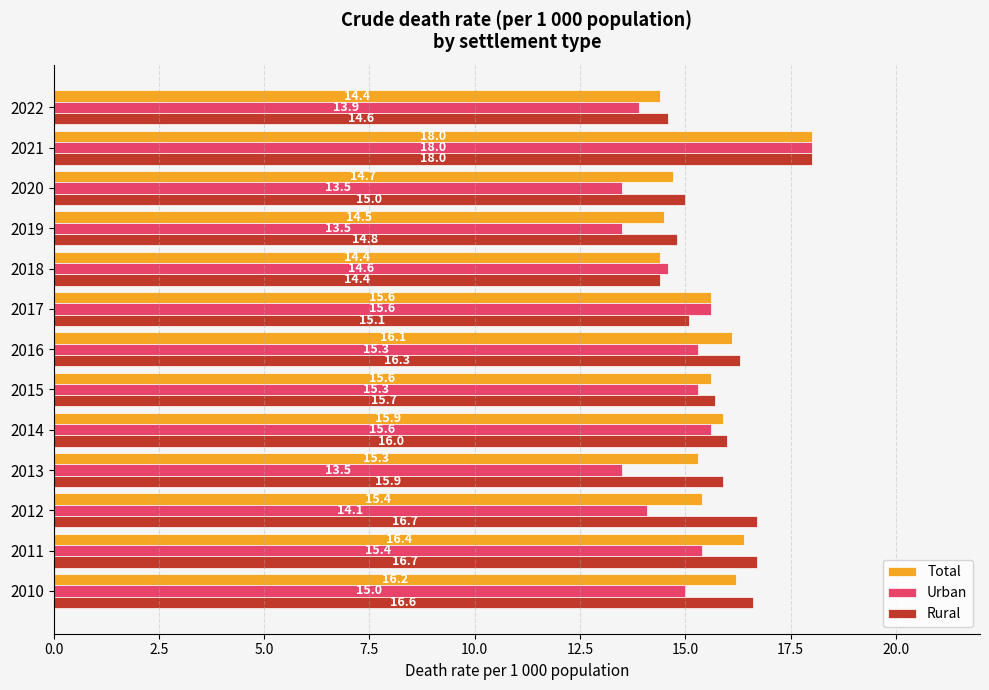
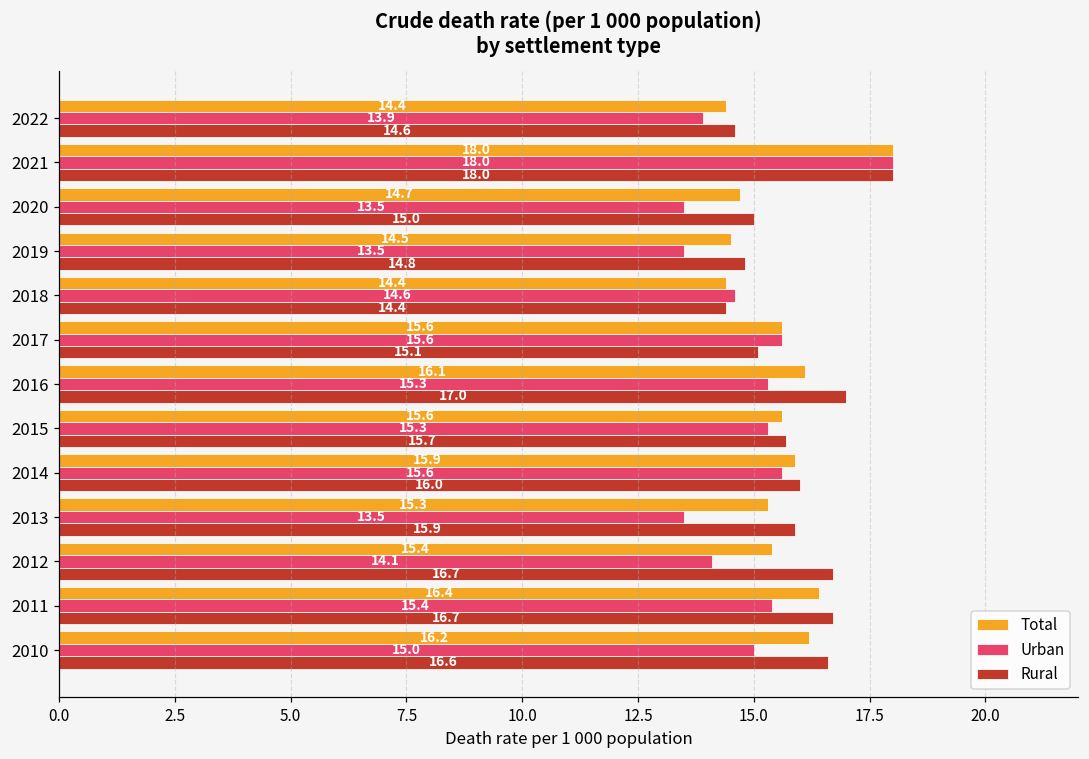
  {
    "Total": {
      "2022": 14.4,
      "2021": 18.0,
      "2020": 14.7,
      "2019": 14.5,
      "2018": 14.4,
      "2017": 15.6,
      "2016": 16.1,
      "2015": 15.6,
      "2014": 15.9,
      "2013": 15.3,
      "2012": 15.4,
      "2011": 16.4,
      "2010": 16.2
    },
    "Urban": {
      "2022": 13.9,
      "2021": 18.0,
      "2020": 13.5,
      "2019": 13.5,
      "2018": 14.6,
      "2017": 15.6,
      "2016": 15.3,
      "2015": 15.3,
      "2014": 15.6,
      "2013": 13.5,
      "2012": 14.1,
      "2011": 15.4,
      "2010": 15.0
    },
    "Rural": {
      "2022": 14.6,
      "2021": 18.0,
      "2020": 15.0,
      "2019": 14.8,
      "2018": 14.4,
      "2017": 15.1,
-     "2016": 16.3,
+     "2016": 17.0,
      "2015": 15.7,
      "2014": 16.0,
      "2013": 15.9,
      "2012": 16.7,
      "2011": 16.7,
      "2010": 16.6
    }
  }
